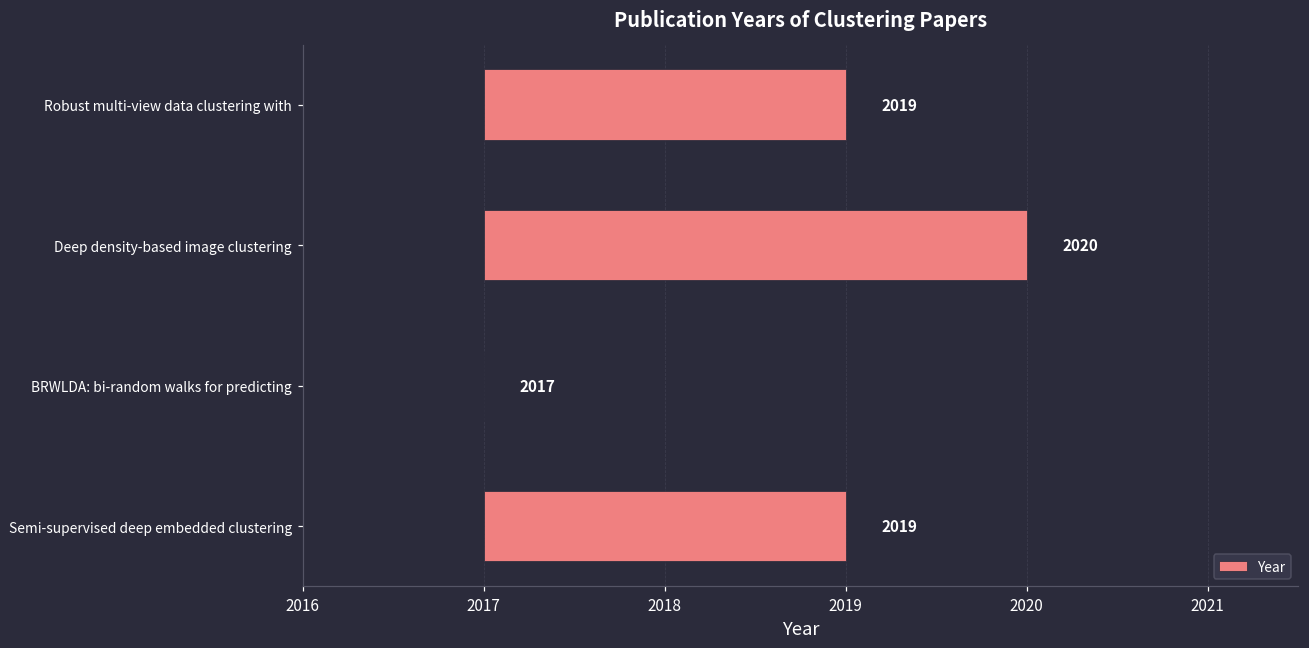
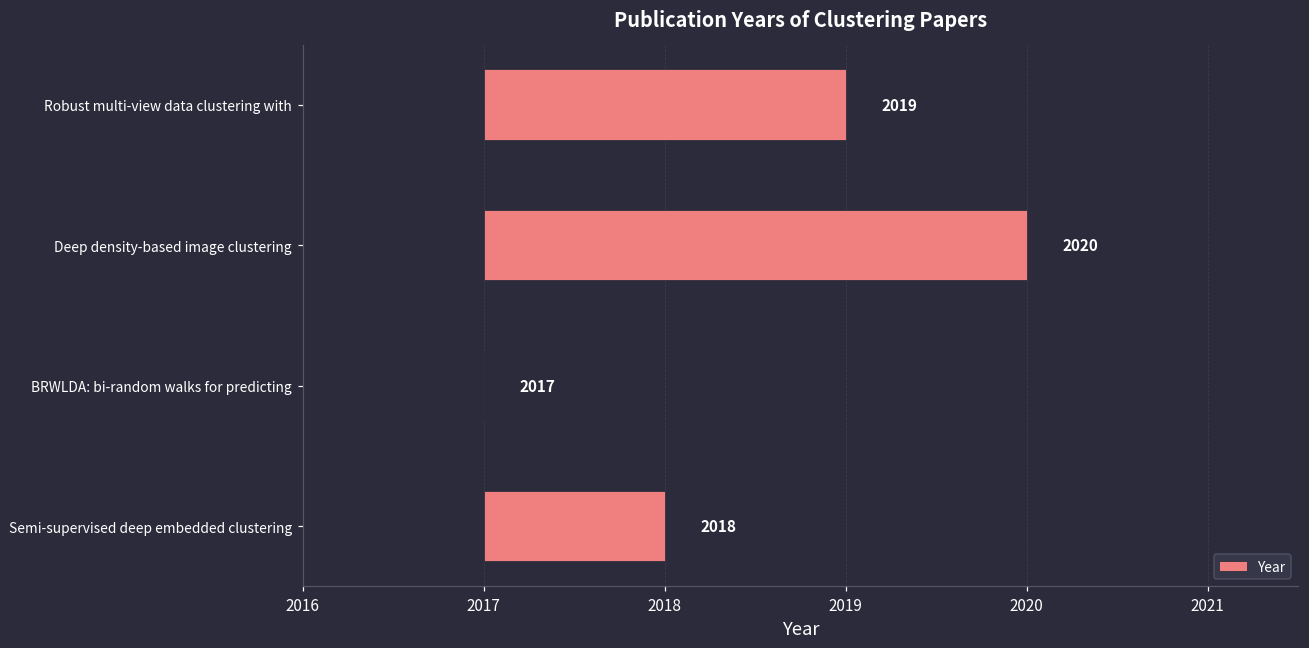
  {
-   "Semi-supervised deep embedded clustering": 2019
+   "Semi-supervised deep embedded clustering": 2018
  }
